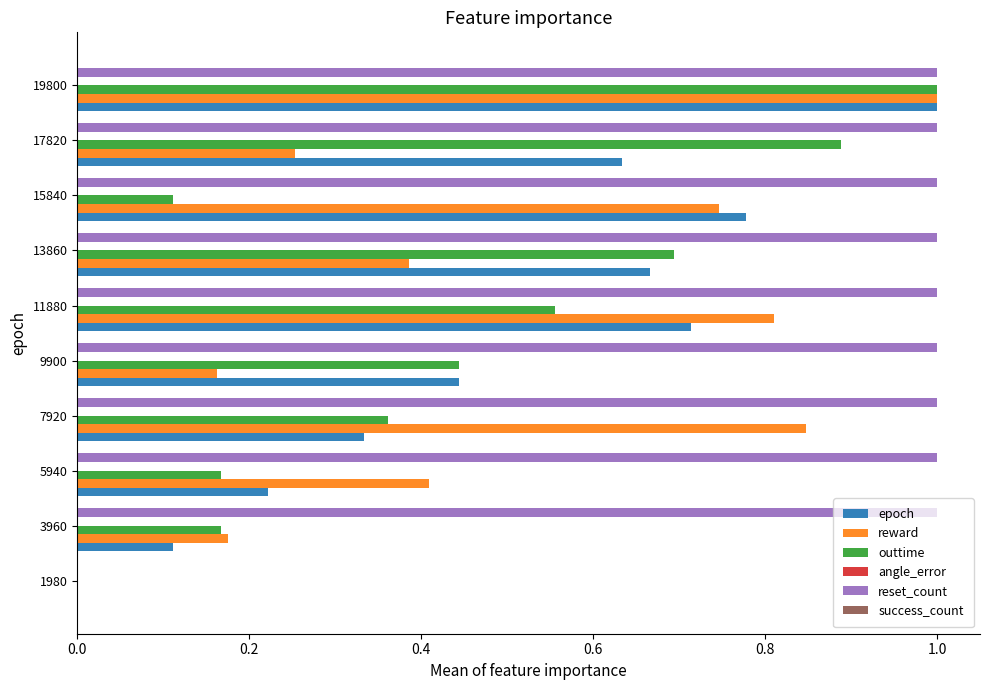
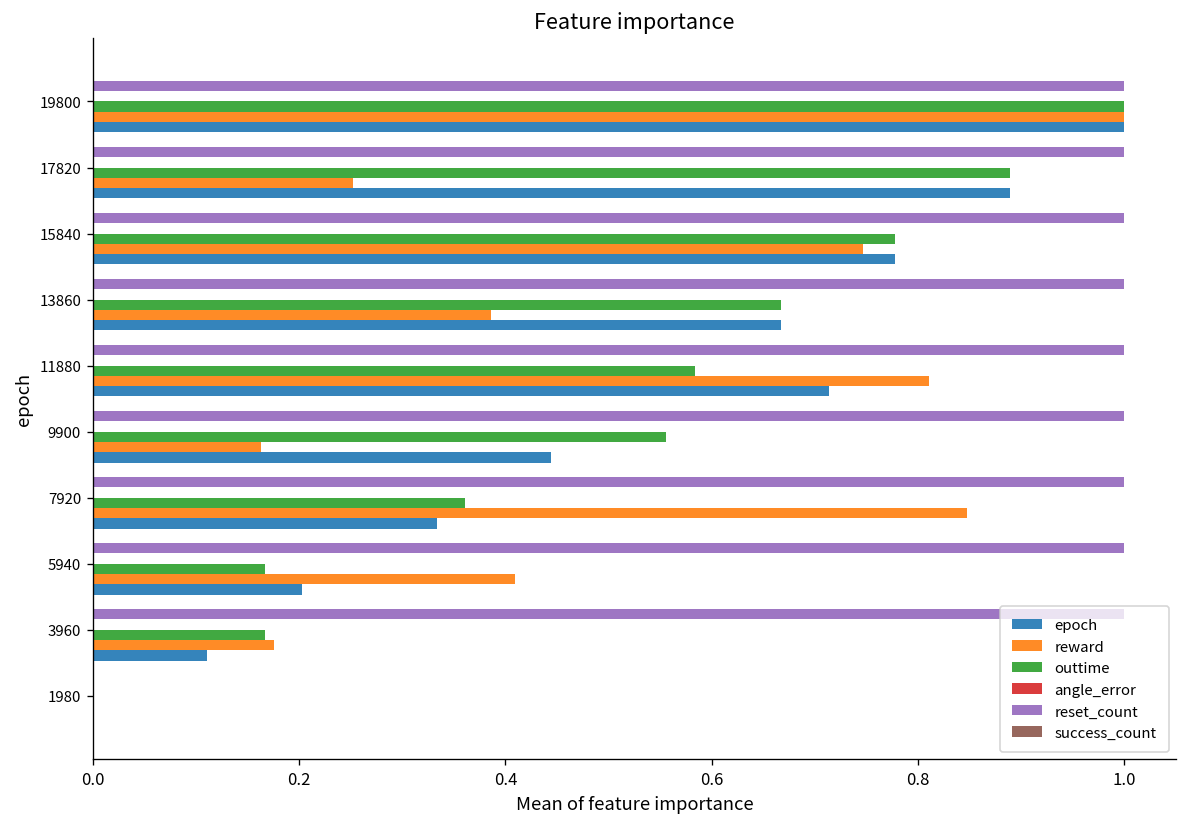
  {
    "epoch": {
      "19800": 1.00,
-     "17820": 0.63,
+     "17820": 0.89,
      "15840": 0.78,
      "13860": 0.67,
      "11880": 0.71,
      "9900": 0.44,
      "7920": 0.33,
-     "5940": 0.22,
+     "5940": 0.20,
      "3960": 0.11,
      "1980": 0.00
    },
    "reward": {
      "19800": 1.00,
      "17820": 0.25,
      "15840": 0.75,
      "13860": 0.39,
      "11880": 0.81,
      "9900": 0.16,
      "7920": 0.85,
      "5940": 0.41,
      "3960": 0.18,
      "1980": 0.00
    },
    "outtime": {
      "19800": 1.00,
      "17820": 0.89,
-     "15840": 0.11,
-     "13860": 0.69,
-     "11880": 0.56,
-     "9900": 0.44,
+     "15840": 0.78,
+     "13860": 0.67,
+     "11880": 0.58,
+     "9900": 0.56,
      "7920": 0.36,
      "5940": 0.17,
      "3960": 0.17,
      "1980": 0.00
    },
    "angle_error": {
      "19800": 0.00,
      "17820": 0.00,
      "15840": 0.00,
      "13860": 0.00,
      "11880": 0.00,
      "9900": 0.00,
      "7920": 0.00,
      "5940": 0.00,
      "3960": 0.00,
      "1980": 0.00
    },
    "reset_count": {
      "19800": 1.00,
      "17820": 1.00,
      "15840": 1.00,
      "13860": 1.00,
      "11880": 1.00,
      "9900": 1.00,
      "7920": 1.00,
      "5940": 1.00,
      "1980": 0.00
    },
    "success_count": {
      "19800": 0.00,
      "17820": 0.00,
      "15840": 0.00,
      "13860": 0.00,
      "11880": 0.00,
      "9900": 0.00,
      "7920": 0.00,
      "5940": 0.00,
      "3960": 0.00,
      "1980": 0.00
    }
  }
